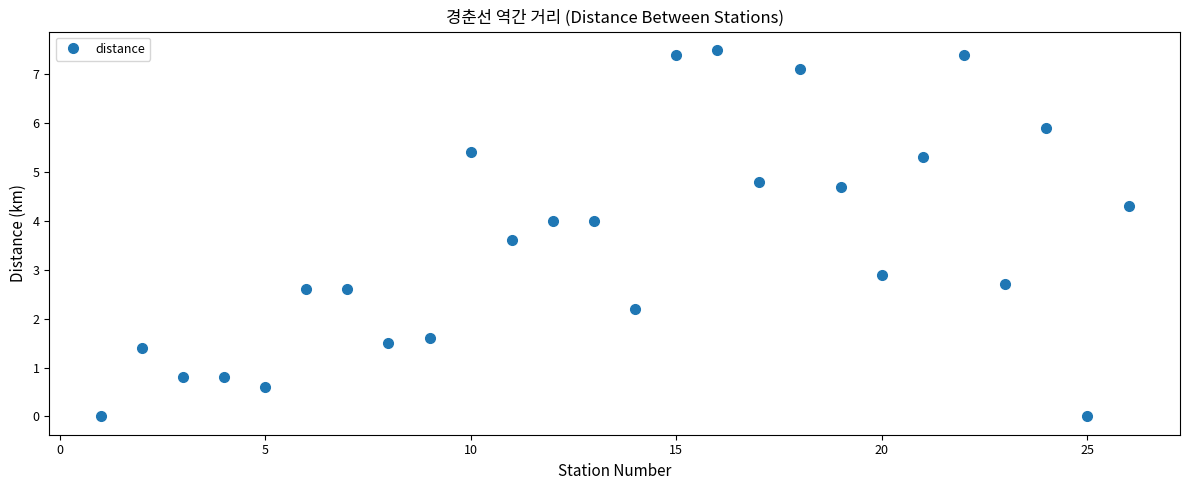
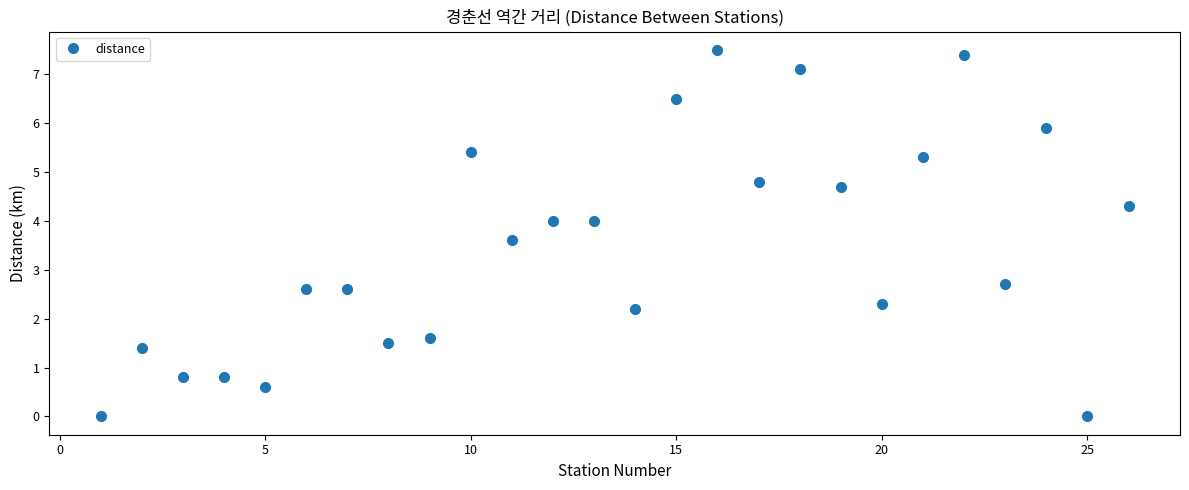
  {
    "5": 0.6,
    "10": 5.4,
-   "15": 7.4,
-   "20": 2.9,
+   "15": 6.5,
+   "20": 2.3,
    "25": 0.0
  }
